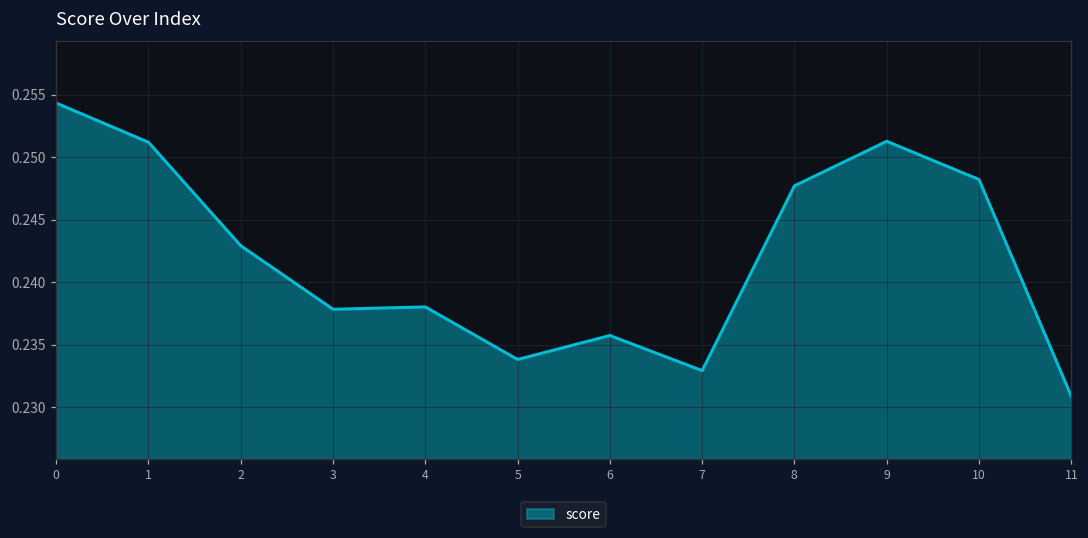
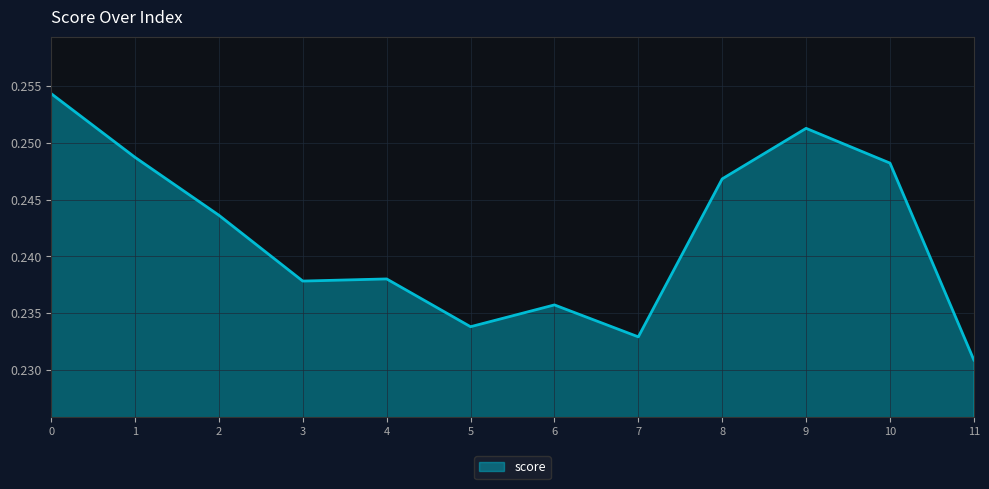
  {
    "0": 0.2543,
-   "1": 0.2512,
-   "2": 0.2429,
+   "1": 0.2487,
+   "2": 0.2436,
    "3": 0.2378,
    "4": 0.2380,
    "5": 0.2338,
    "6": 0.2357,
    "7": 0.2329,
-   "8": 0.2477,
+   "8": 0.2468,
    "9": 0.2513,
    "10": 0.2482,
    "11": 0.2309
  }
